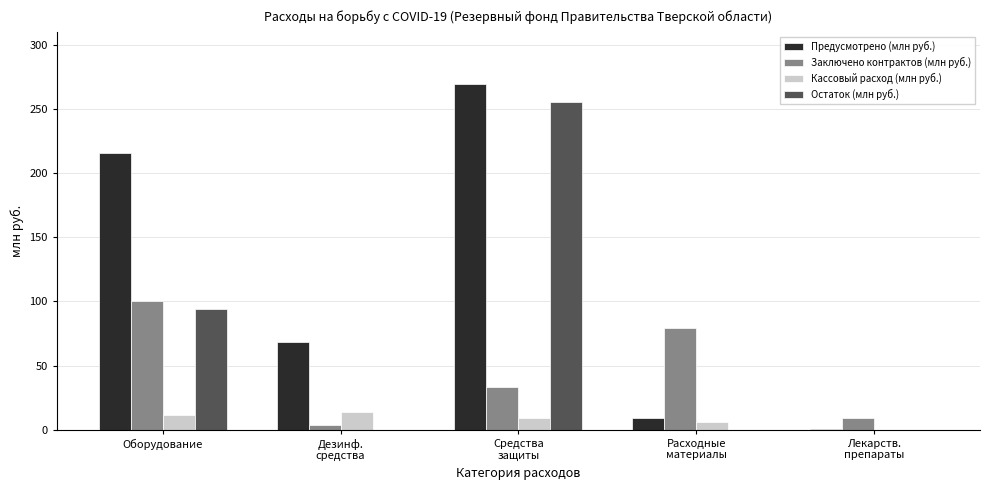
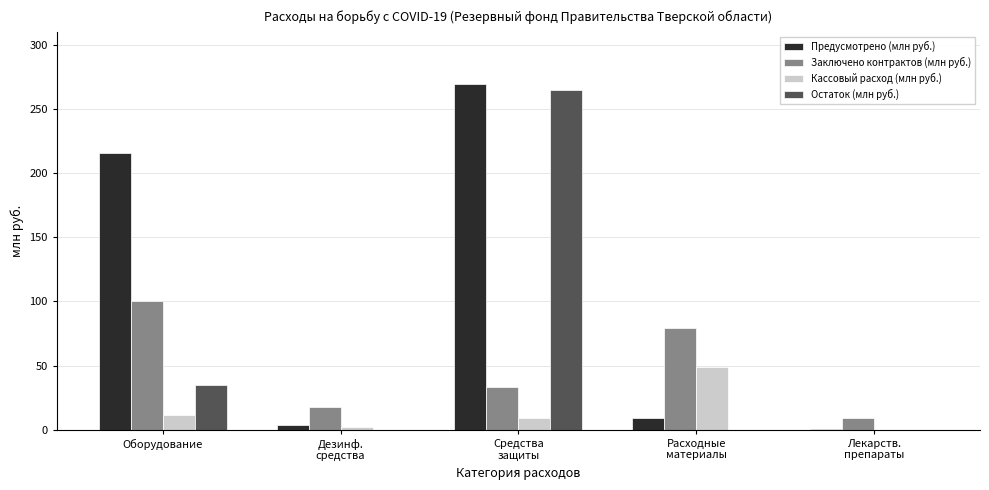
  {
    "Предусмотрено (млн руб.)": {
      "Оборудование": 215,
-     "Дезинф. средства": 68,
+     "Дезинф. средства": 4,
      "Средства защиты": 270,
      "Расходные материалы": 9
    },
    "Заключено контрактов (млн руб.)": {
      "Оборудование": 101,
-     "Дезинф. средства": 4,
+     "Дезинф. средства": 18,
      "Средства защиты": 33,
      "Расходные материалы": 79,
      "Лекарств. препараты": 9
    },
    "Кассовый расход (млн руб.)": {
      "Оборудование": 11,
-     "Дезинф. средства": 14,
+     "Дезинф. средства": 2,
      "Средства защиты": 9,
-     "Расходные материалы": 6,
+     "Расходные материалы": 49,
      "Лекарств. препараты": 0
    },
    "Остаток (млн руб.)": {
-     "Оборудование": 94,
+     "Оборудование": 35,
      "Дезинф. средства": 0,
-     "Средства защиты": 256,
+     "Средства защиты": 265,
      "Расходные материалы": 0,
      "Лекарств. препараты": 0
    }
  }
